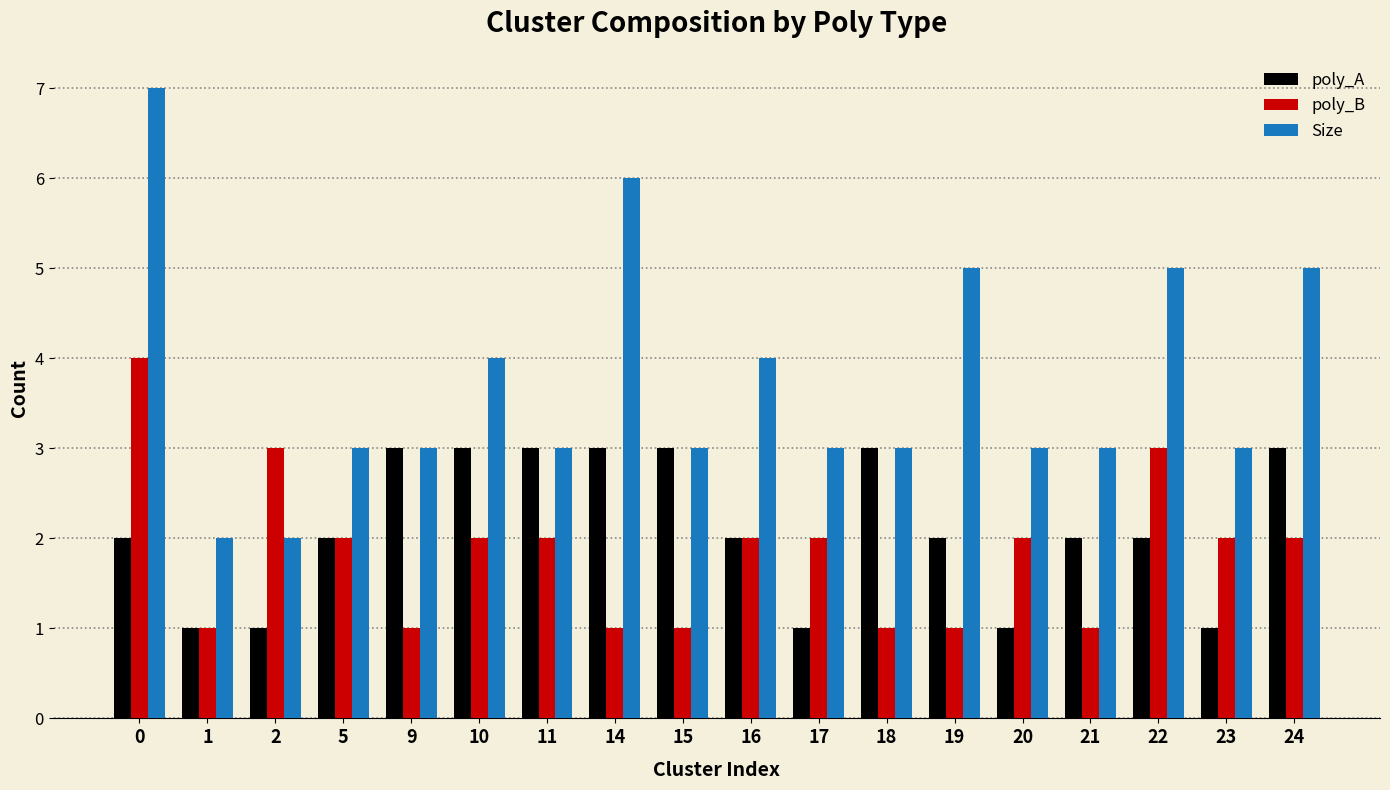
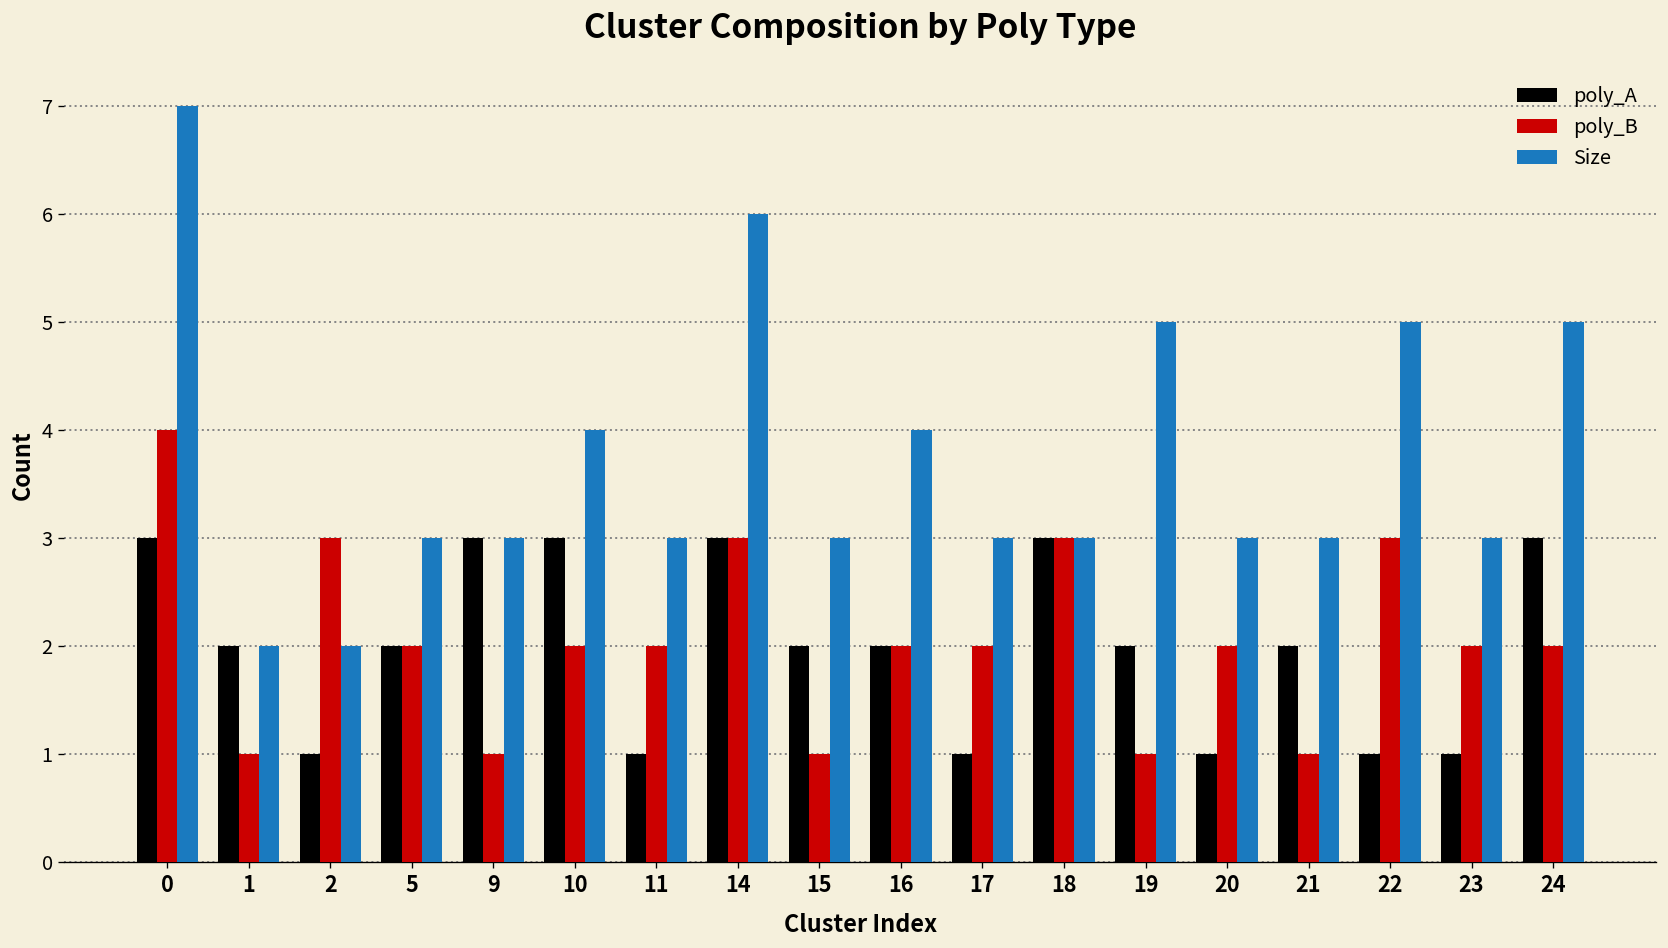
  {
    "poly_A": {
-     "0": 2,
-     "1": 1,
+     "0": 3,
+     "1": 2,
      "2": 1,
      "5": 2,
      "9": 3,
      "10": 3,
-     "11": 3,
+     "11": 1,
      "14": 3,
-     "15": 3,
+     "15": 2,
      "16": 2,
      "17": 1,
      "18": 3,
      "19": 2,
      "20": 1,
      "21": 2,
-     "22": 2,
+     "22": 1,
      "23": 1,
      "24": 3
    },
    "poly_B": {
      "0": 4,
      "1": 1,
      "2": 3,
      "5": 2,
      "9": 1,
      "10": 2,
      "11": 2,
-     "14": 1,
+     "14": 3,
      "15": 1,
      "16": 2,
      "17": 2,
-     "18": 1,
+     "18": 3,
      "19": 1,
      "20": 2,
      "21": 1,
      "22": 3,
      "23": 2,
      "24": 2
    },
    "Size": {
      "0": 7,
      "1": 2,
      "2": 2,
      "5": 3,
      "9": 3,
      "10": 4,
      "11": 3,
      "14": 6,
      "15": 3,
      "16": 4,
      "17": 3,
      "18": 3,
      "19": 5,
      "20": 3,
      "21": 3,
      "22": 5,
      "23": 3,
      "24": 5
    }
  }
